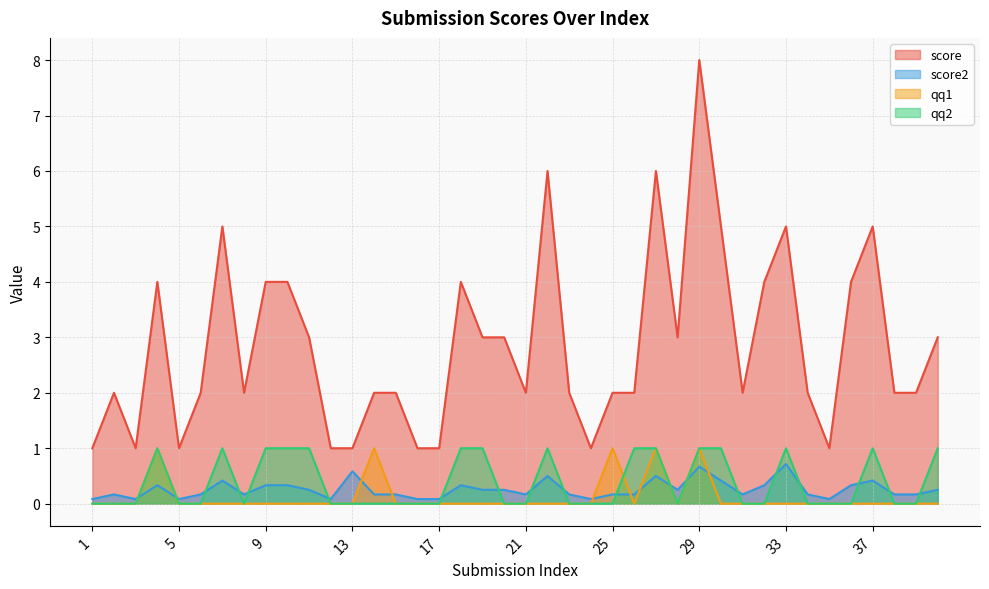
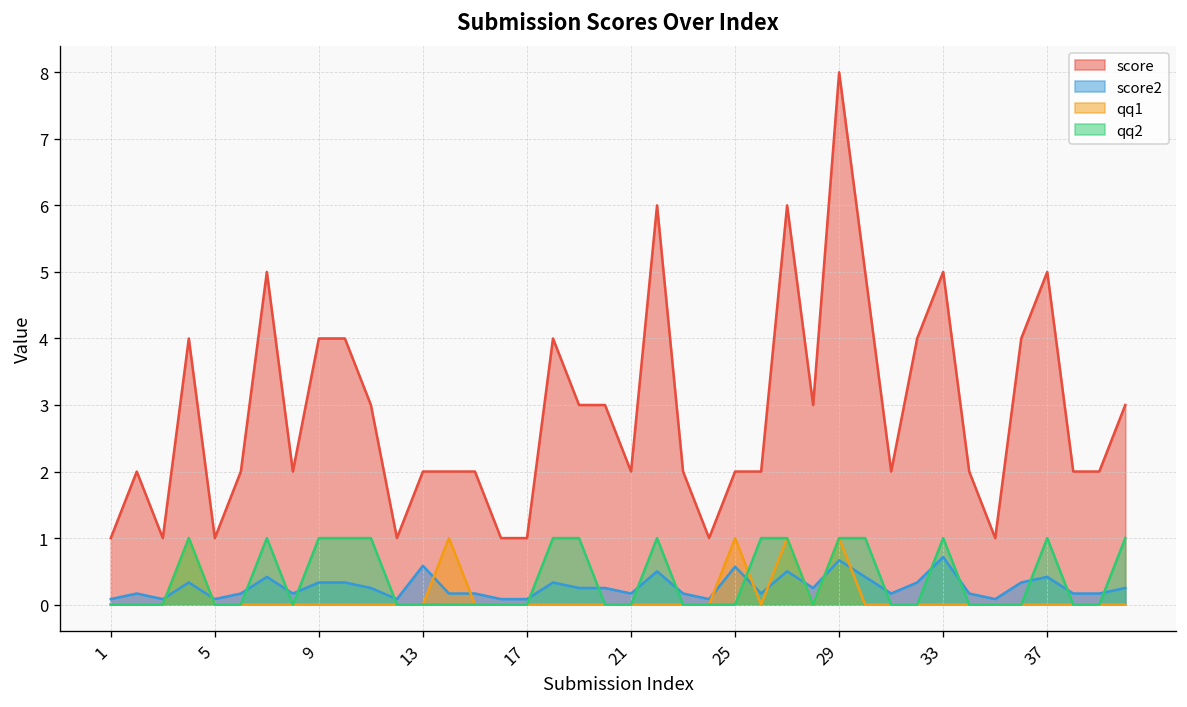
  {
    "score": {
      "1": 1,
      "5": 1,
      "9": 4,
-     "13": 1,
+     "13": 2,
      "17": 1,
      "21": 2,
      "25": 2,
      "29": 8,
      "33": 5,
      "37": 5
    },
    "score2": {
      "1": 0.1,
      "5": 0.1,
      "9": 0.3,
      "13": 0.6,
      "17": 0.1,
      "21": 0.2,
-     "25": 0.2,
+     "25": 0.6,
      "29": 0.7,
      "33": 0.7,
      "37": 0.4
    },
    "qq1": {
      "9": 0.0,
      "25": 1.0,
      "33": 0.0,
      "37": 0.0
    },
    "qq2": {
      "9": 1.0,
      "25": 0.0,
      "33": 1.0,
      "37": 1.0
    }
  }
